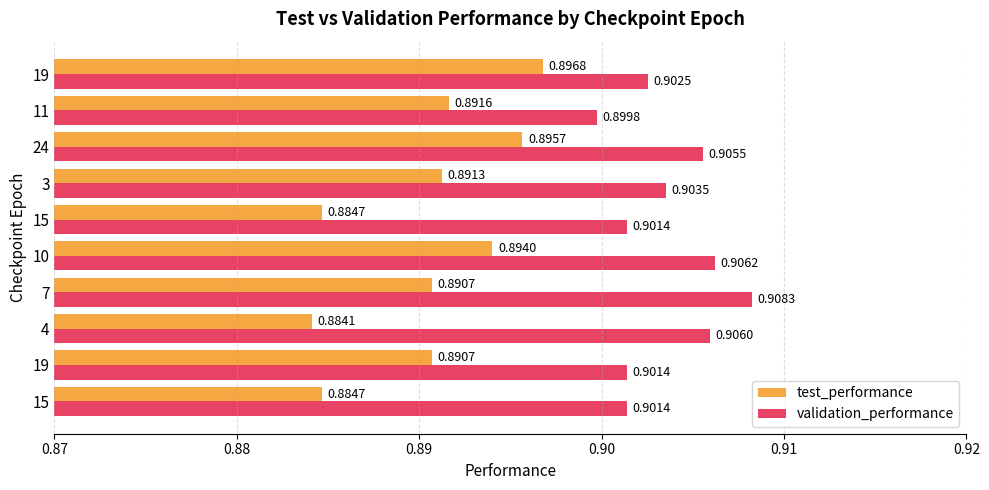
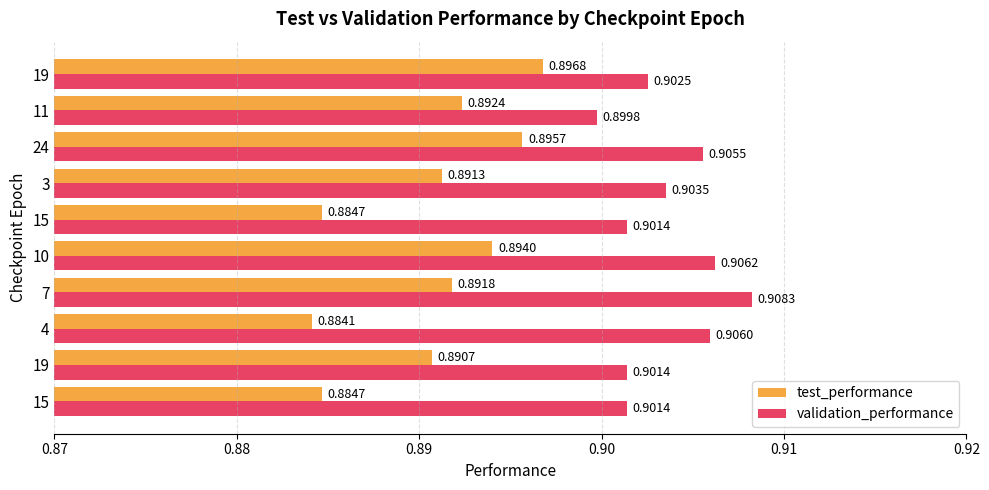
  {
    "test_performance": {
-     "11": 0.8916,
+     "11": 0.8924,
      "24": 0.8957,
      "3": 0.8913,
      "10": 0.8940,
-     "7": 0.8907,
+     "7": 0.8918,
      "4": 0.8841
    },
    "validation_performance": {
      "11": 0.8998,
      "24": 0.9055,
      "3": 0.9035,
      "10": 0.9062,
      "7": 0.9083,
      "4": 0.9060
    }
  }
